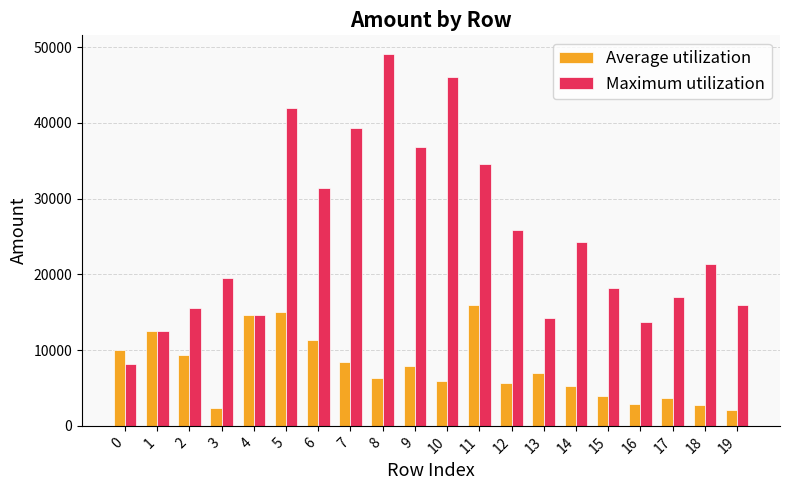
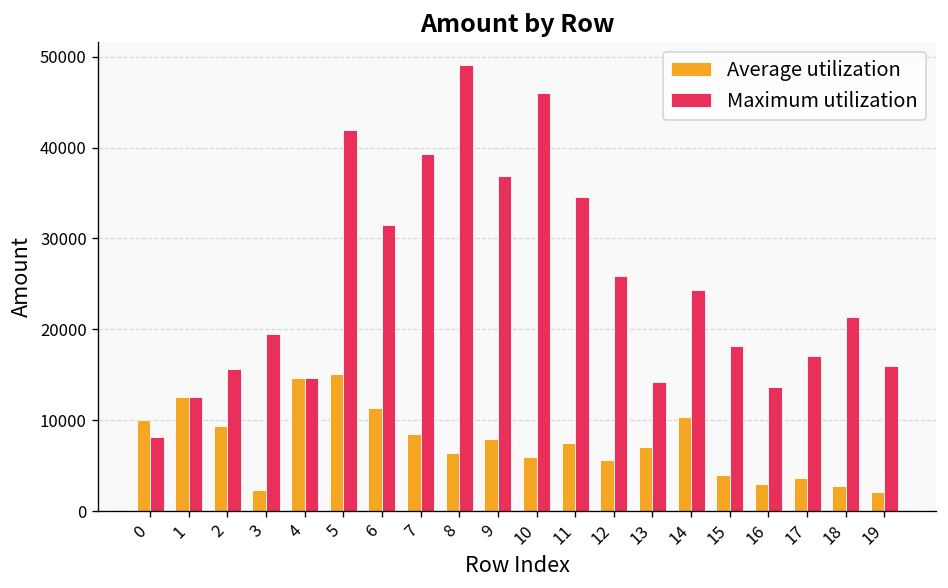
  {
    "Average utilization": {
      "0": 10000,
      "1": 13000,
      "2": 9000,
      "3": 2000,
      "4": 15000,
      "5": 15000,
      "6": 11000,
      "7": 8000,
      "8": 6000,
      "9": 8000,
      "10": 6000,
-     "11": 16000,
+     "11": 7000,
      "12": 6000,
      "13": 7000,
-     "14": 5000,
+     "14": 10000,
      "15": 4000,
      "16": 3000,
      "17": 4000,
      "18": 3000,
      "19": 2000
    },
    "Maximum utilization": {
      "0": 8000,
      "1": 13000,
      "2": 16000,
      "3": 20000,
      "4": 15000,
      "5": 42000,
      "6": 31000,
      "7": 39000,
      "8": 49000,
      "9": 37000,
      "10": 46000,
      "11": 35000,
      "12": 26000,
      "13": 14000,
      "14": 24000,
      "15": 18000,
      "16": 14000,
      "17": 17000,
      "18": 21000,
      "19": 16000
    }
  }
